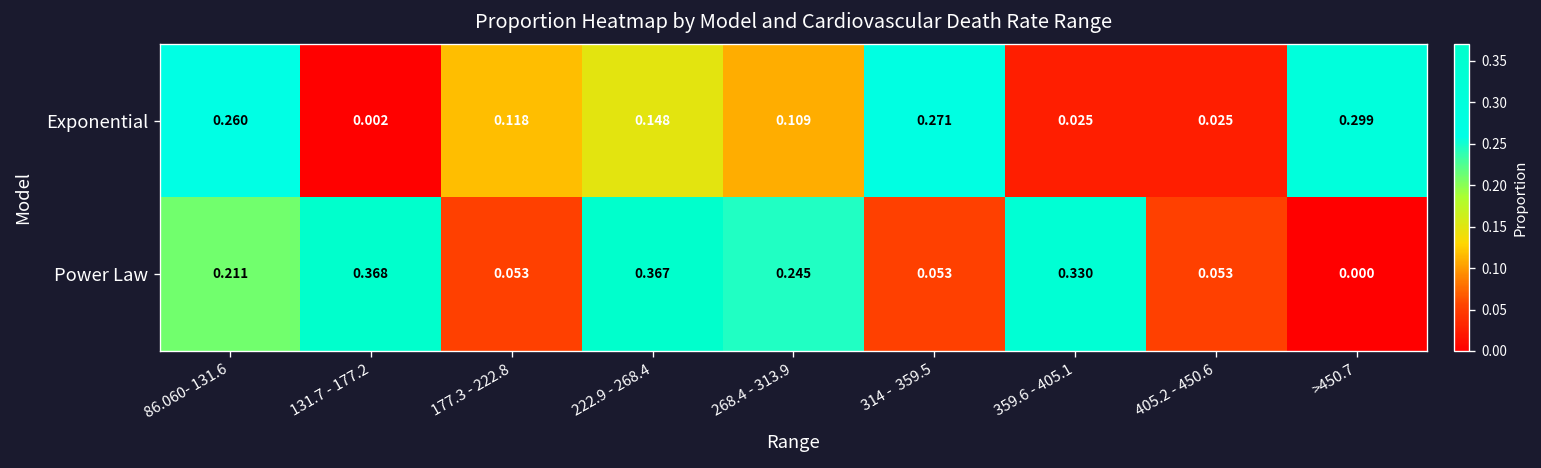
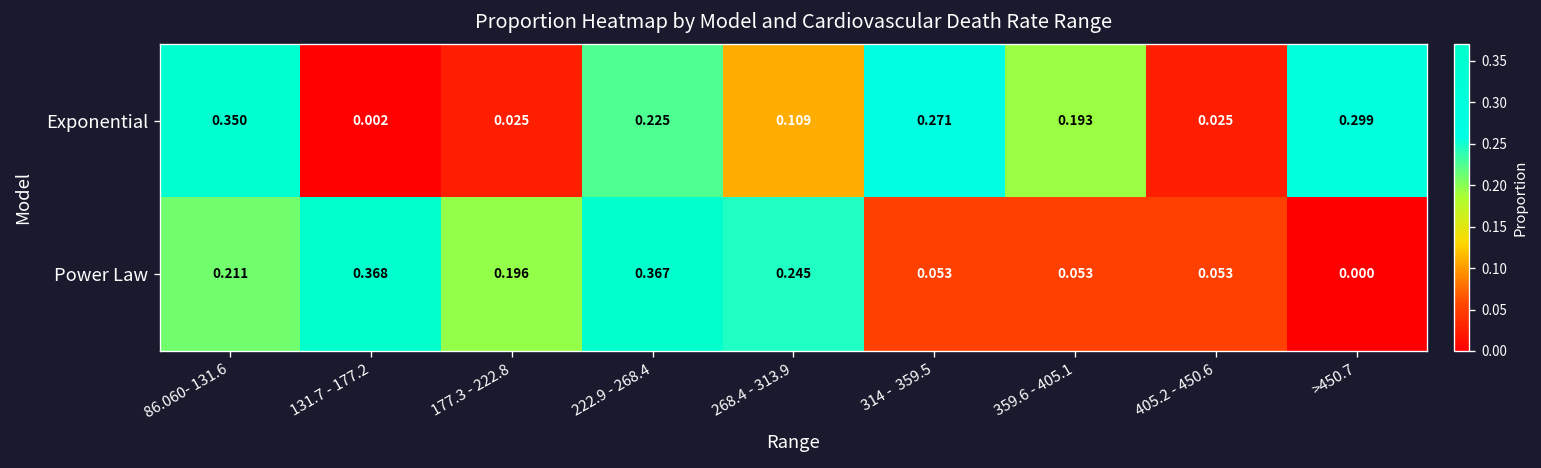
  {
    "Exponential": {
-     "86.060- 131.6": 0.260,
+     "86.060- 131.6": 0.350,
      "131.7 - 177.2": 0.002,
-     "177.3 - 222.8": 0.118,
-     "222.9 - 268.4": 0.148,
+     "177.3 - 222.8": 0.025,
+     "222.9 - 268.4": 0.225,
      "268.4 - 313.9": 0.109,
      "314 - 359.5": 0.271,
-     "359.6 - 405.1": 0.025,
+     "359.6 - 405.1": 0.193,
      "405.2 - 450.6": 0.025,
      ">450.7": 0.299
    },
    "Power Law": {
      "86.060- 131.6": 0.211,
      "131.7 - 177.2": 0.368,
-     "177.3 - 222.8": 0.053,
+     "177.3 - 222.8": 0.196,
      "222.9 - 268.4": 0.367,
      "268.4 - 313.9": 0.245,
      "314 - 359.5": 0.053,
-     "359.6 - 405.1": 0.330,
+     "359.6 - 405.1": 0.053,
      "405.2 - 450.6": 0.053,
      ">450.7": 0.000
    }
  }
